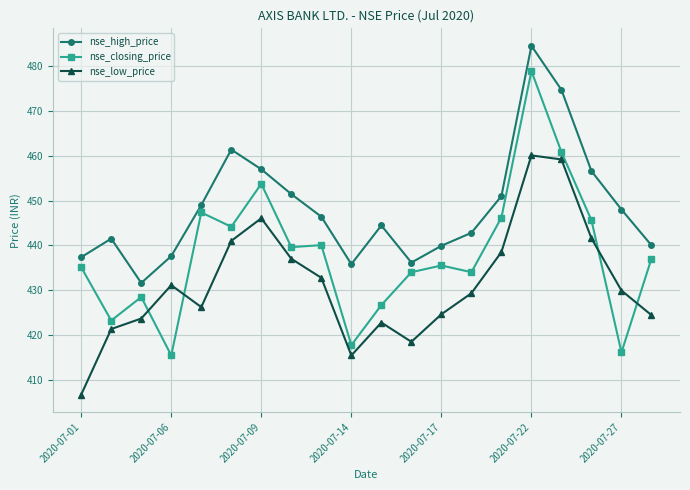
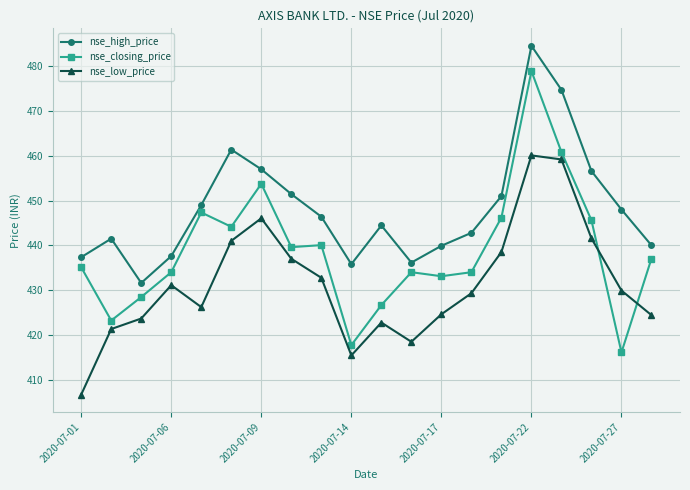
  {
    "nse_closing_price": {
      "2020-07-01": 435,
-     "2020-07-06": 415,
+     "2020-07-06": 434,
      "2020-07-09": 454,
      "2020-07-14": 418,
-     "2020-07-17": 436,
+     "2020-07-17": 433,
      "2020-07-22": 479,
      "2020-07-27": 416
    }
  }
